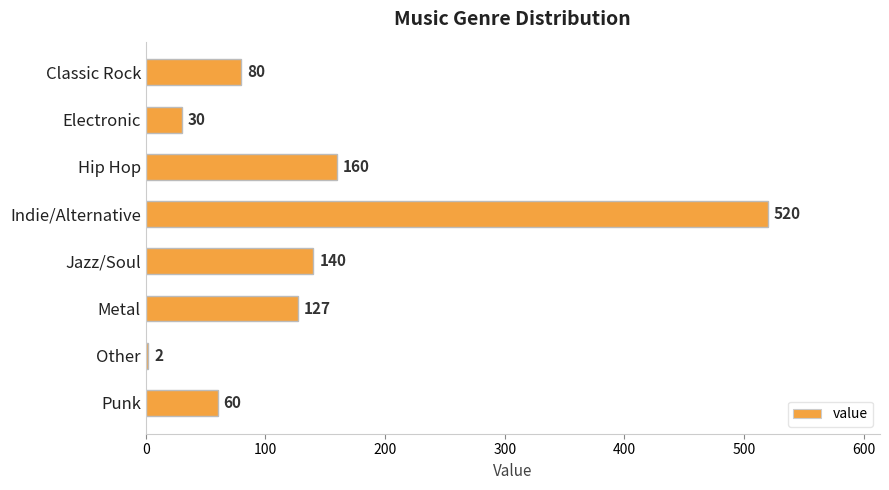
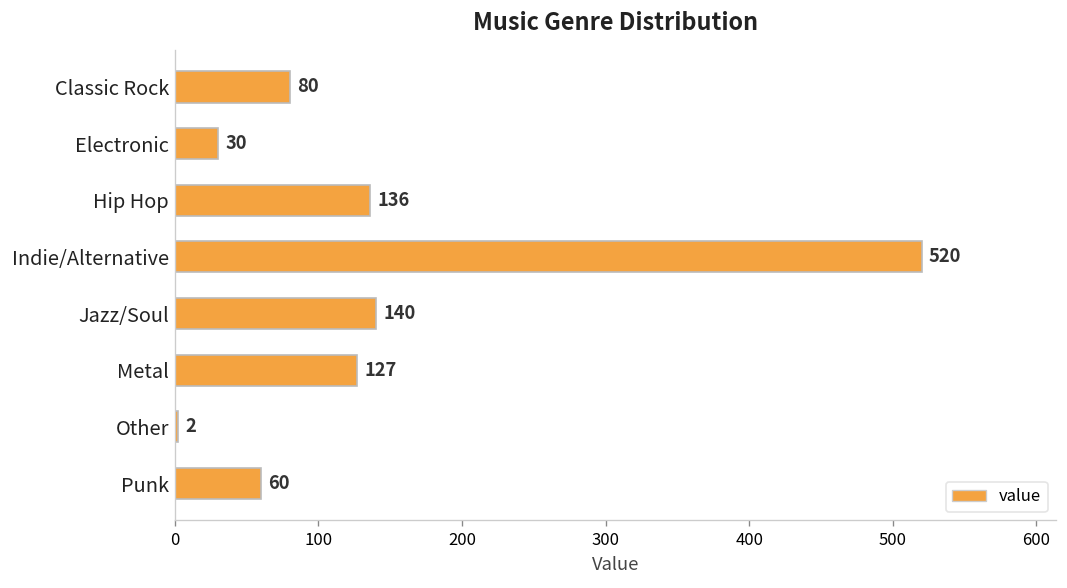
  {
    "Classic Rock": 80,
    "Electronic": 30,
-   "Hip Hop": 160,
+   "Hip Hop": 136,
    "Indie/Alternative": 520,
    "Jazz/Soul": 140,
    "Metal": 127,
    "Other": 2,
    "Punk": 60
  }
